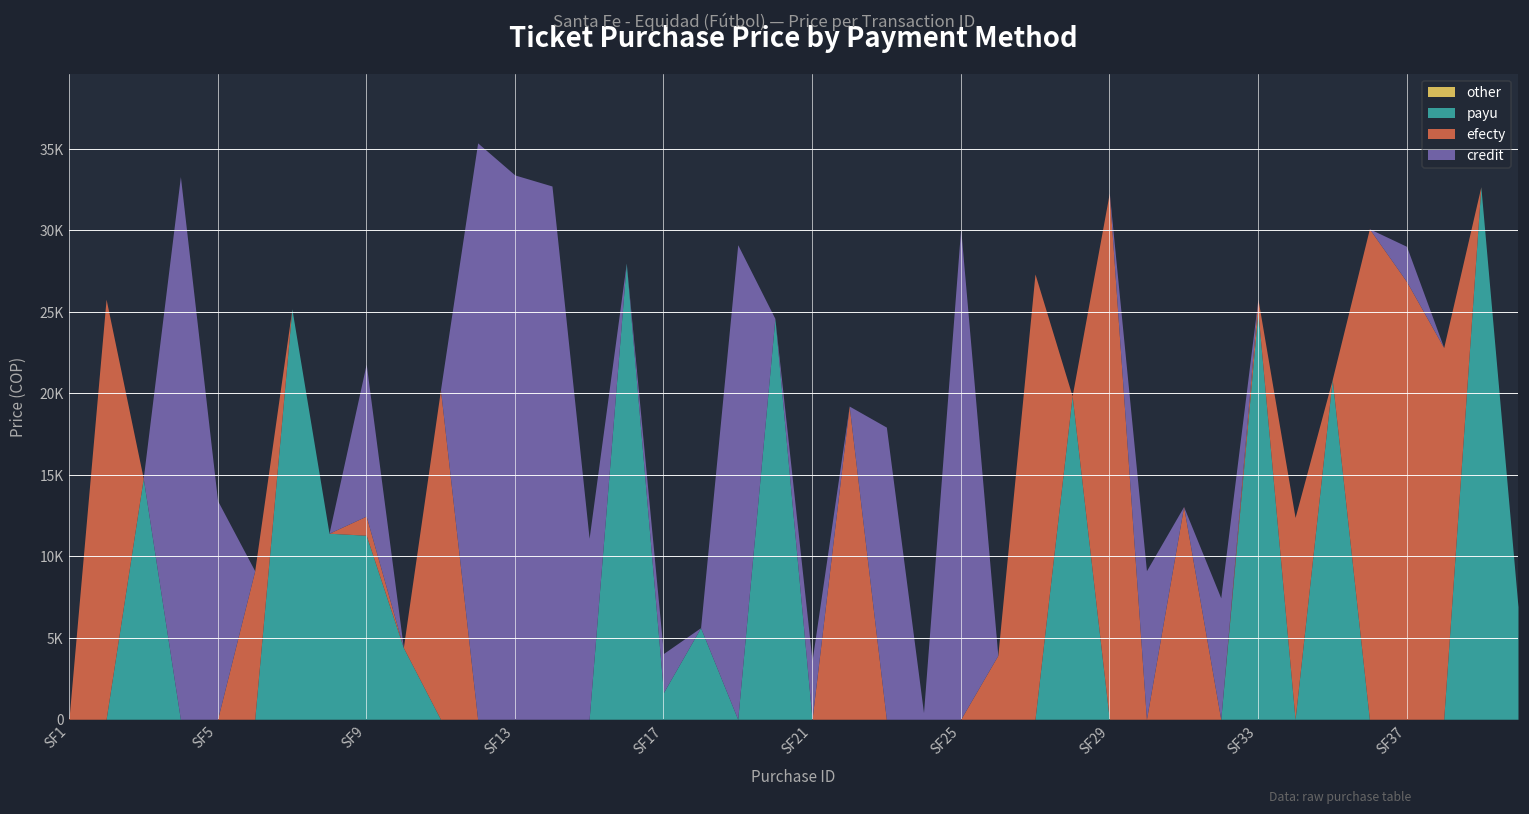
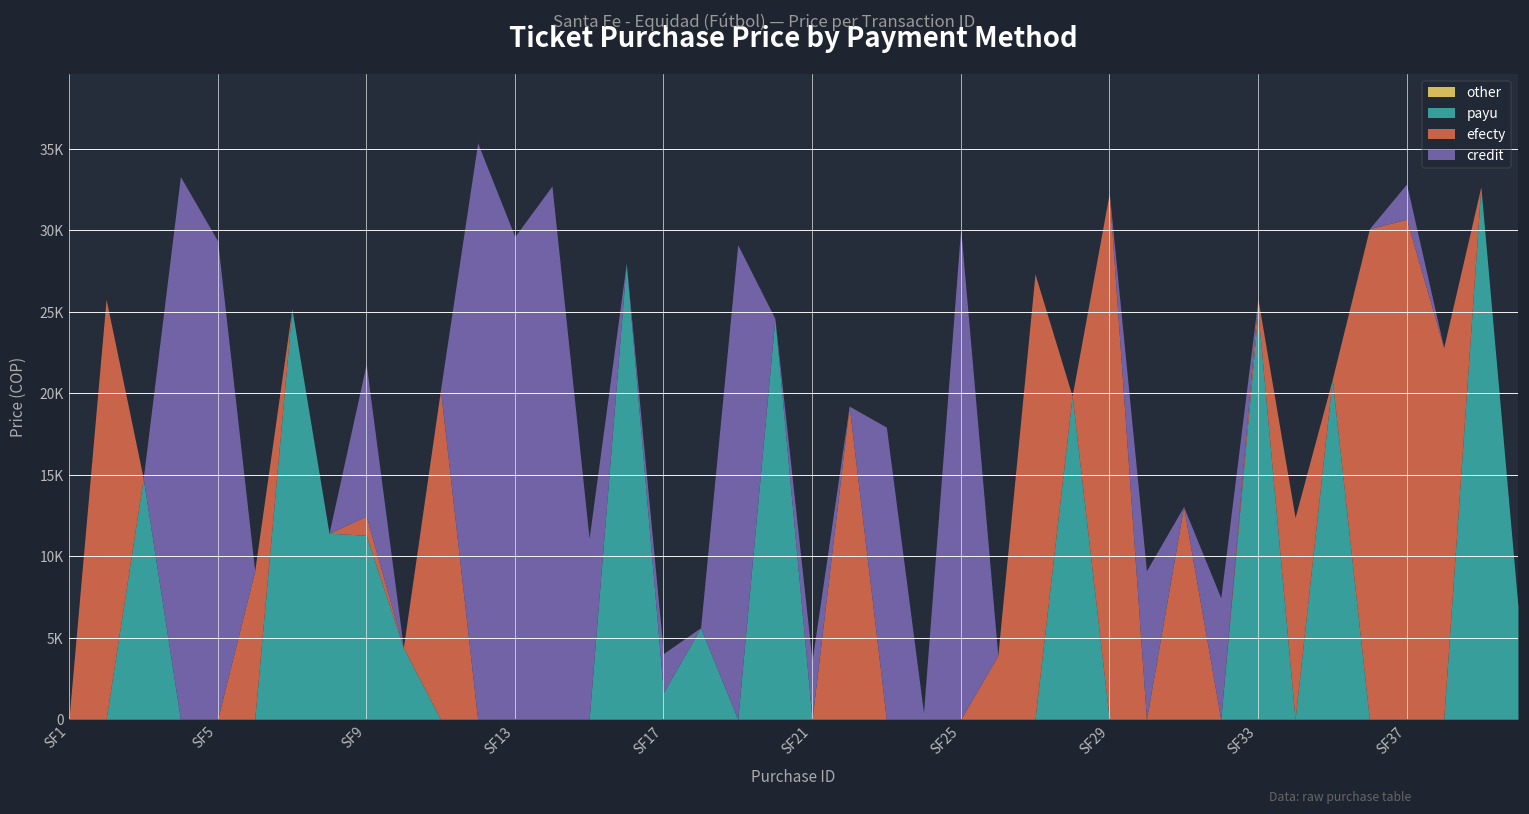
  {
    "other": {
      "SF9": 0,
      "SF17": 0,
      "SF33": 0
    },
    "payu": {
      "SF9": 11300,
      "SF33": 25000
    },
    "efecty": {
      "SF9": 1200,
-     "SF37": 26900
+     "SF37": 30700
    },
    "credit": {
-     "SF5": 13400,
+     "SF5": 29400,
      "SF9": 9300,
-     "SF13": 33400,
+     "SF13": 29600,
      "SF17": 2400,
      "SF21": 3600,
      "SF25": 30100,
      "SF37": 2200
    }
  }
